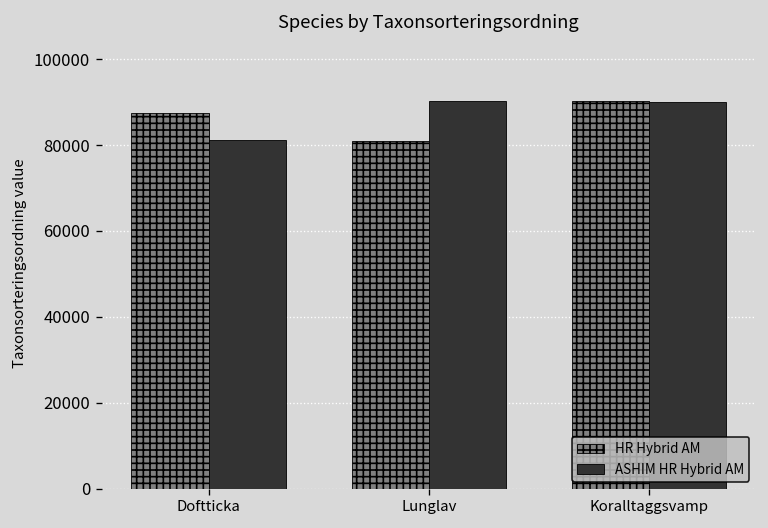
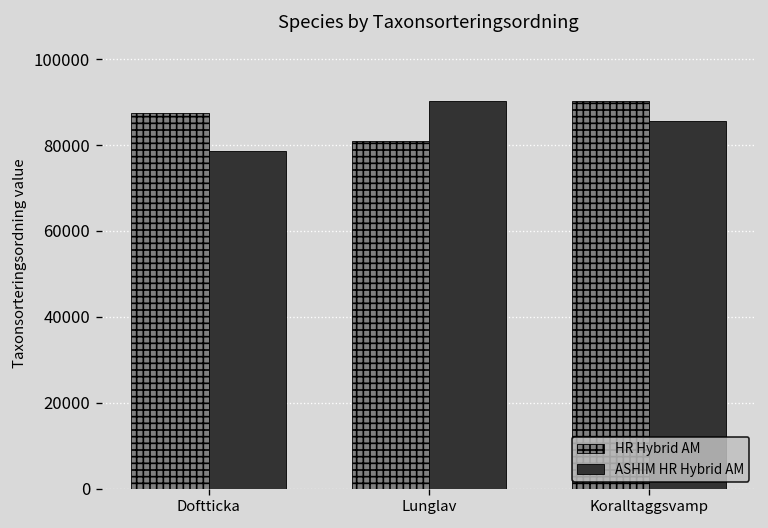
  {
    "HR Hybrid AM": {
      "Doftticka": 88000,
      "Lunglav": 81000,
      "Koralltaggsvamp": 90000
    },
    "ASHIM HR Hybrid AM": {
-     "Doftticka": 81000,
+     "Doftticka": 79000,
      "Lunglav": 90000,
-     "Koralltaggsvamp": 90000
+     "Koralltaggsvamp": 86000
    }
  }
